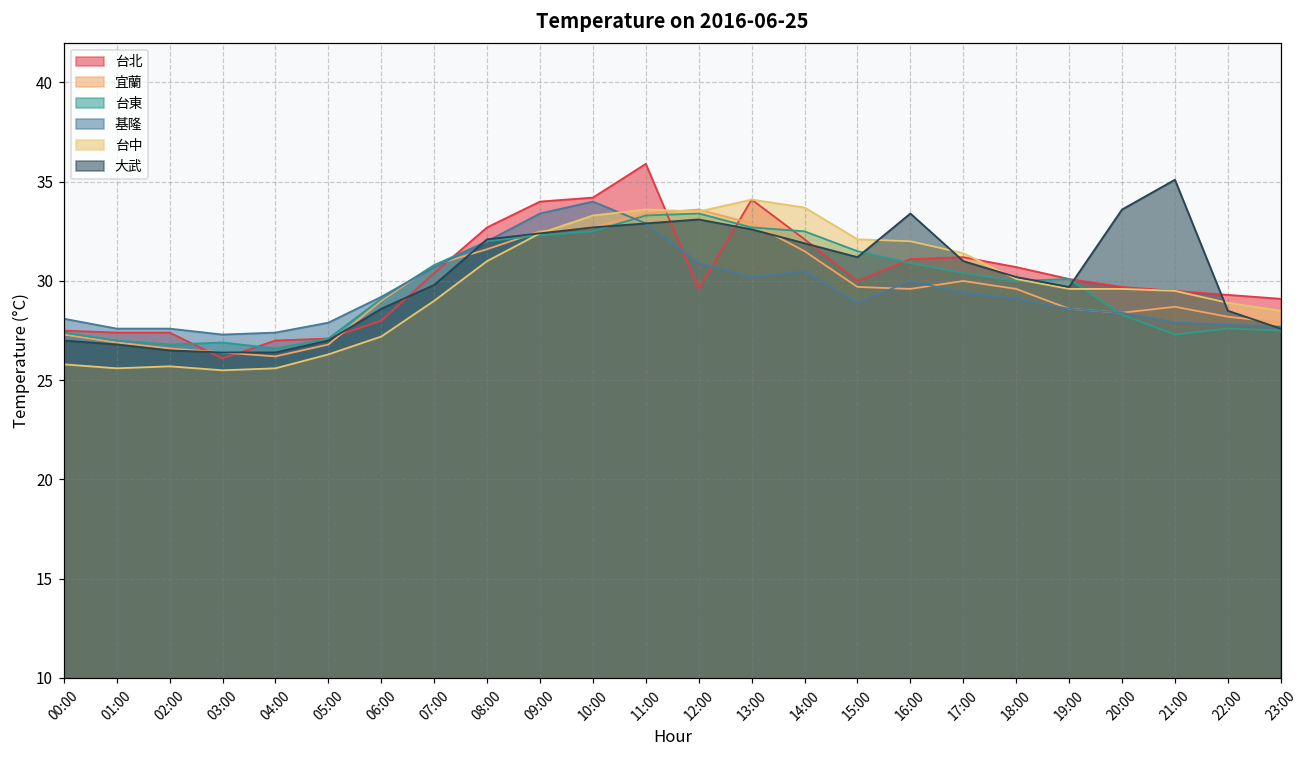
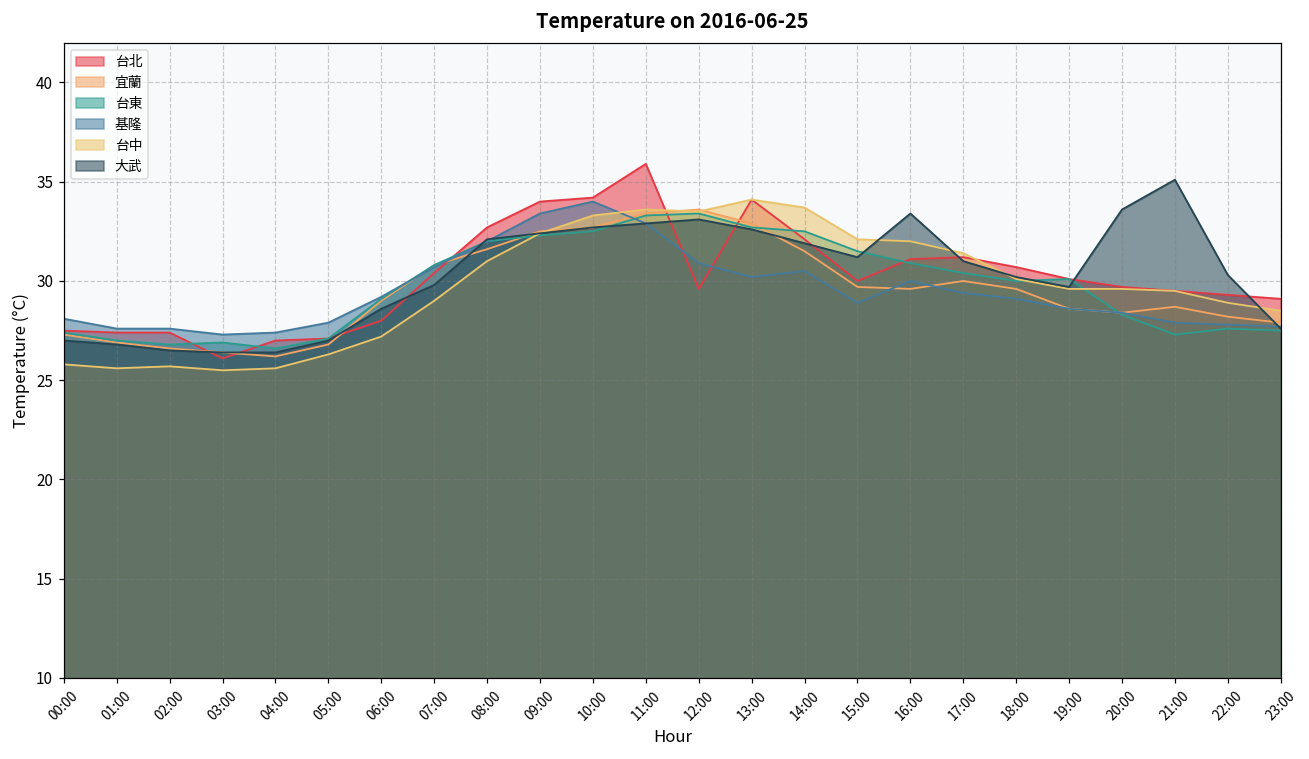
  {
    "台北": {
      "01:00": 27.4,
      "02:00": 27.4,
      "03:00": 26.1,
      "04:00": 27.0,
      "06:00": 28.0,
      "07:00": 30.4,
      "08:00": 32.7,
      "09:00": 34.0,
      "10:00": 34.2,
      "11:00": 35.9,
      "12:00": 29.6,
      "14:00": 32.1,
      "15:00": 30.0,
      "16:00": 31.1,
      "17:00": 31.2,
      "18:00": 30.7,
      "22:00": 29.3,
      "23:00": 29.1
    },
    "大武": {
      "00:00": 27.0,
      "04:00": 26.4,
      "06:00": 28.6,
      "07:00": 29.8,
      "12:00": 33.1,
      "14:00": 31.9,
      "15:00": 31.2,
      "16:00": 33.4,
      "17:00": 31.0,
      "20:00": 33.6,
      "21:00": 35.1,
-     "22:00": 28.5
+     "22:00": 30.3
    }
  }
